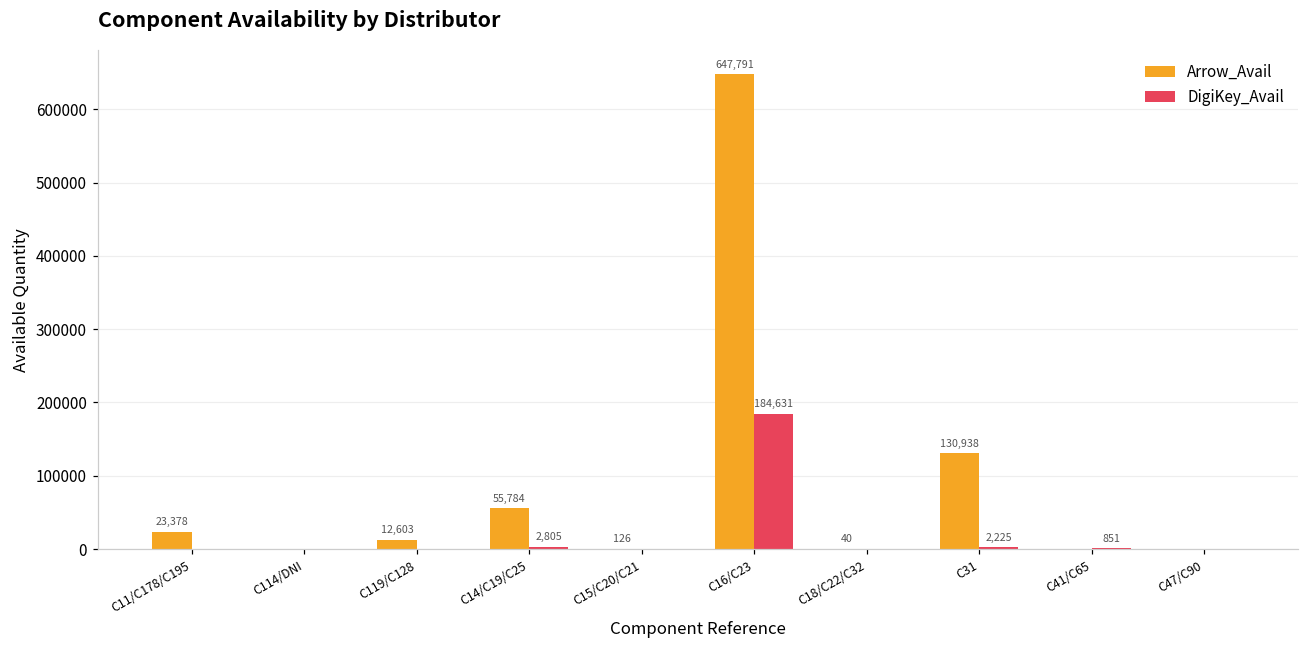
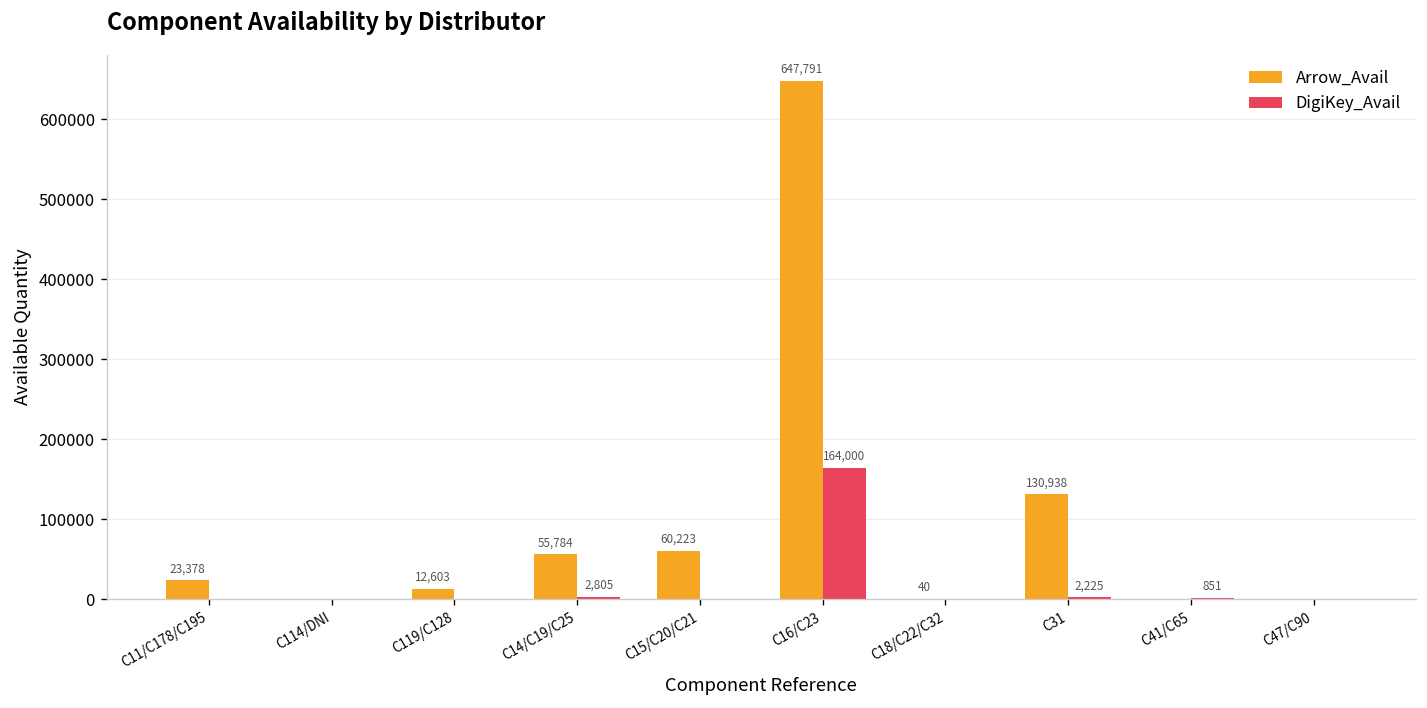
  {
    "Arrow_Avail": {
      "C11/C178/C195": "23,378",
      "C119/C128": "12,603",
      "C14/C19/C25": "55,784",
-     "C15/C20/C21": "126",
+     "C15/C20/C21": "60,223",
      "C16/C23": "647,791",
      "C18/C22/C32": "40",
      "C31": "130,938"
    },
    "DigiKey_Avail": {
      "C14/C19/C25": "2,805",
-     "C16/C23": "184,631",
+     "C16/C23": "164,000",
      "C31": "2,225",
      "C41/C65": "851"
    }
  }
